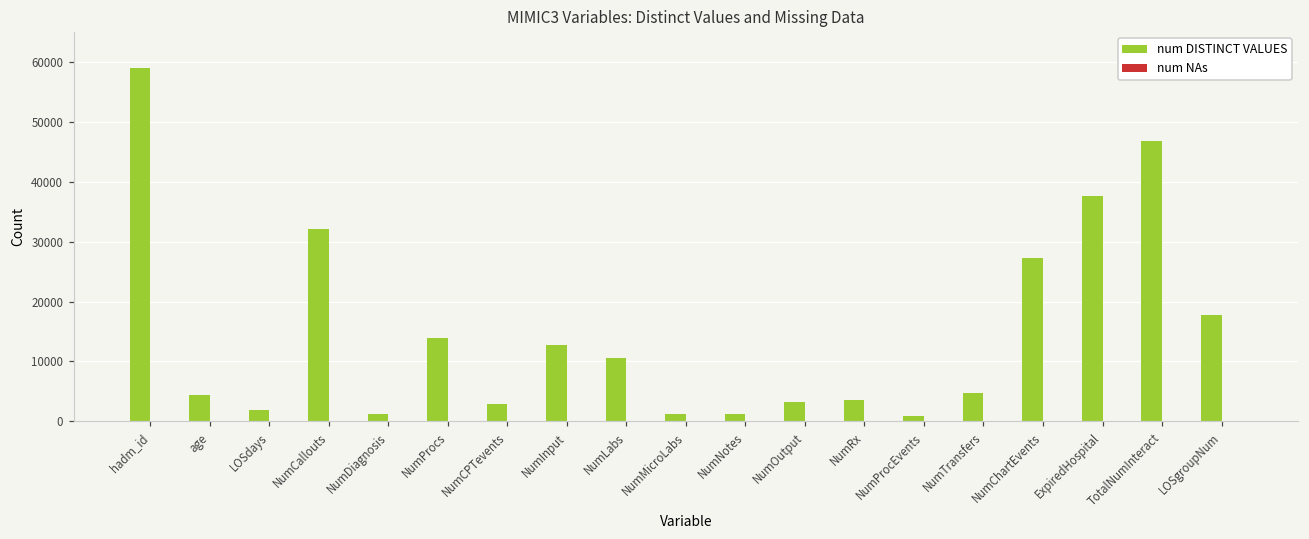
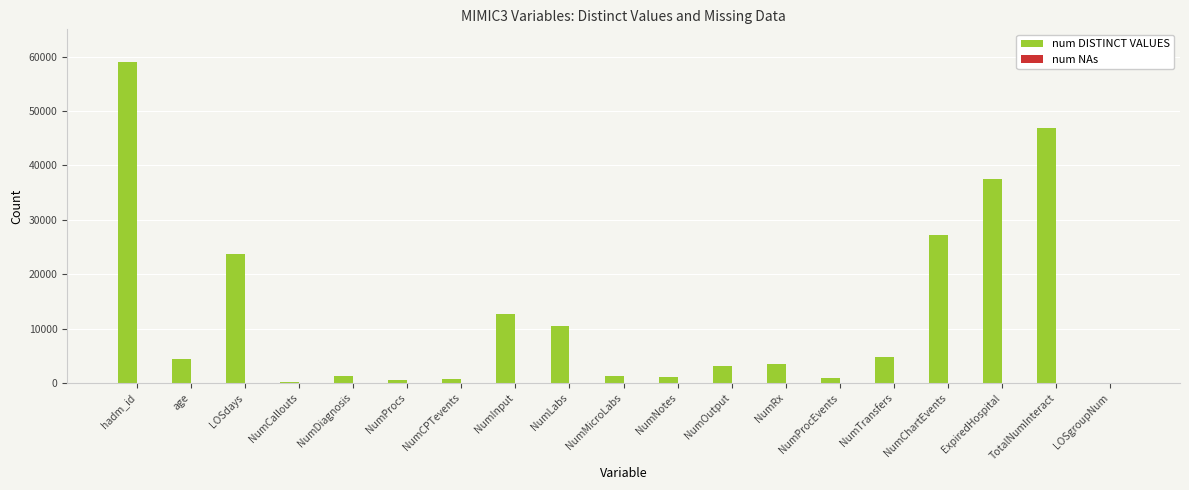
  {
    "num DISTINCT VALUES": {
      "hadm_id": 59000,
      "age": 4000,
-     "LOSdays": 2000,
-     "NumCallouts": 32000,
+     "LOSdays": 24000,
+     "NumCallouts": 0,
      "NumDiagnosis": 1000,
-     "NumProcs": 14000,
-     "NumCPTevents": 3000,
+     "NumProcs": 1000,
+     "NumCPTevents": 1000,
      "NumInput": 13000,
      "NumLabs": 11000,
      "NumMicroLabs": 1000,
      "NumNotes": 1000,
      "NumOutput": 3000,
      "NumRx": 3000,
      "NumProcEvents": 1000,
      "NumTransfers": 5000,
      "NumChartEvents": 27000,
      "ExpiredHospital": 38000,
      "TotalNumInteract": 47000,
-     "LOSgroupNum": 18000
+     "LOSgroupNum": 0
    },
    "num NAs": {
      "hadm_id": 0,
      "age": 0,
      "LOSdays": 0,
      "NumCallouts": 0,
      "NumDiagnosis": 0,
      "NumProcs": 0,
      "NumCPTevents": 0,
      "NumInput": 0,
      "NumLabs": 0,
      "NumMicroLabs": 0,
      "NumNotes": 0,
      "NumOutput": 0,
      "NumRx": 0,
      "NumProcEvents": 0,
      "NumTransfers": 0,
      "NumChartEvents": 0,
      "ExpiredHospital": 0,
      "TotalNumInteract": 0,
      "LOSgroupNum": 0
    }
  }
